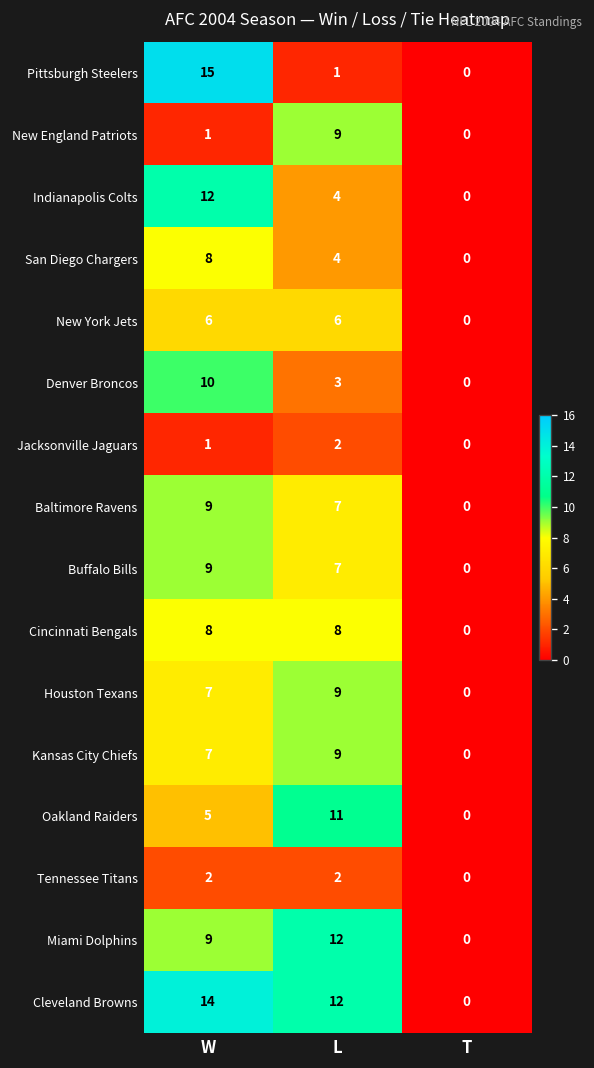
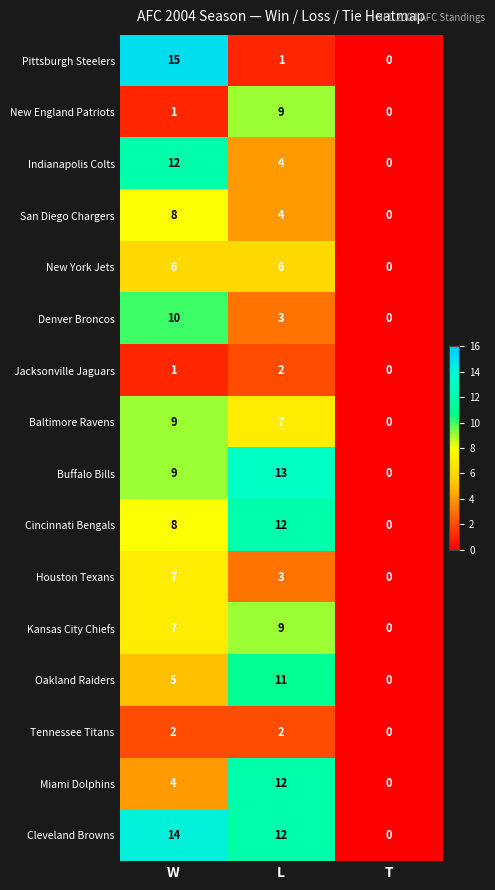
  {
    "Pittsburgh Steelers": {
      "W": 15,
      "L": 1,
      "T": 0
    },
    "New England Patriots": {
      "W": 1,
      "L": 9,
      "T": 0
    },
    "Indianapolis Colts": {
      "W": 12,
      "L": 4,
      "T": 0
    },
    "San Diego Chargers": {
      "W": 8,
      "L": 4,
      "T": 0
    },
    "New York Jets": {
      "W": 6,
      "L": 6,
      "T": 0
    },
    "Denver Broncos": {
      "W": 10,
      "L": 3,
      "T": 0
    },
    "Jacksonville Jaguars": {
      "W": 1,
      "L": 2,
      "T": 0
    },
    "Baltimore Ravens": {
      "W": 9,
      "L": 7,
      "T": 0
    },
    "Buffalo Bills": {
      "W": 9,
-     "L": 7,
+     "L": 13,
      "T": 0
    },
    "Cincinnati Bengals": {
      "W": 8,
-     "L": 8,
+     "L": 12,
      "T": 0
    },
    "Houston Texans": {
      "W": 7,
-     "L": 9,
+     "L": 3,
      "T": 0
    },
    "Kansas City Chiefs": {
      "W": 7,
      "L": 9,
      "T": 0
    },
    "Oakland Raiders": {
      "W": 5,
      "L": 11,
      "T": 0
    },
    "Tennessee Titans": {
      "W": 2,
      "L": 2,
      "T": 0
    },
    "Miami Dolphins": {
-     "W": 9,
+     "W": 4,
      "L": 12,
      "T": 0
    },
    "Cleveland Browns": {
      "W": 14,
      "L": 12,
      "T": 0
    }
  }
